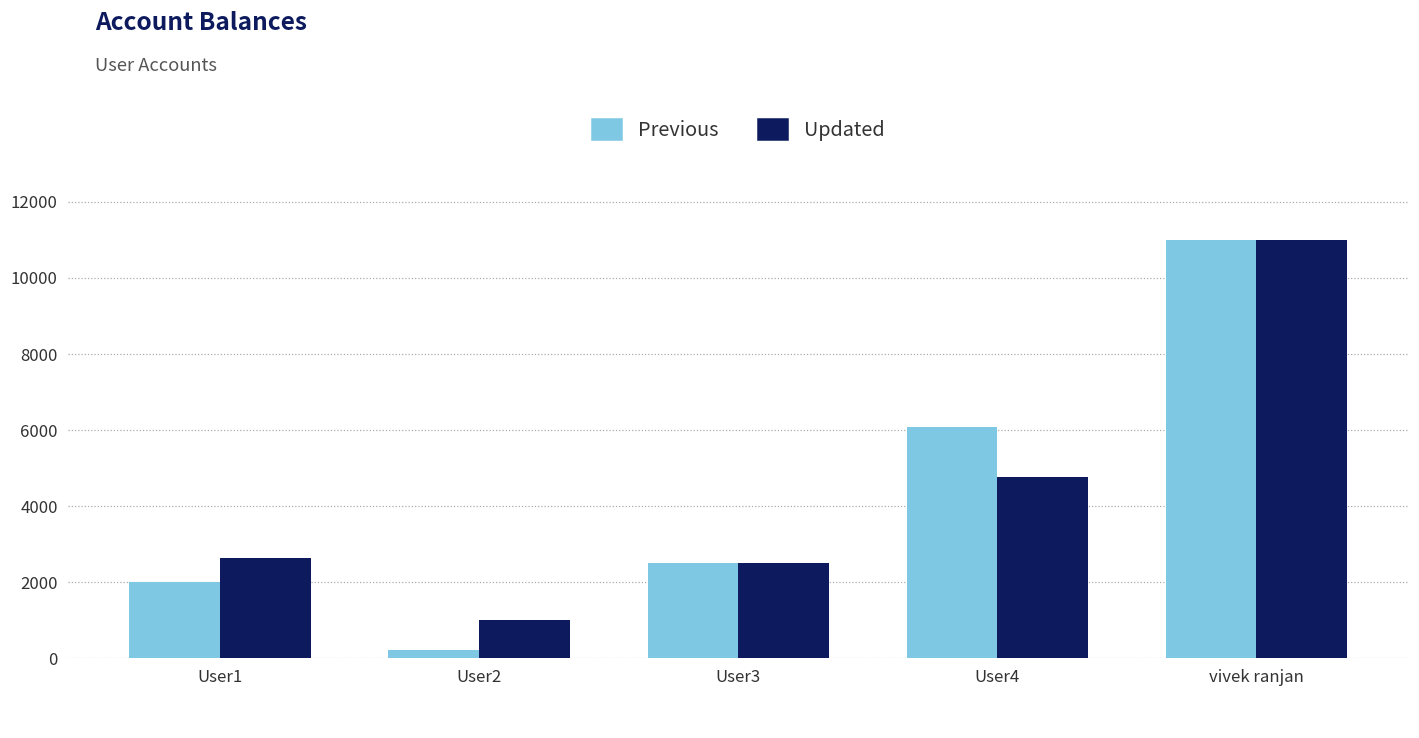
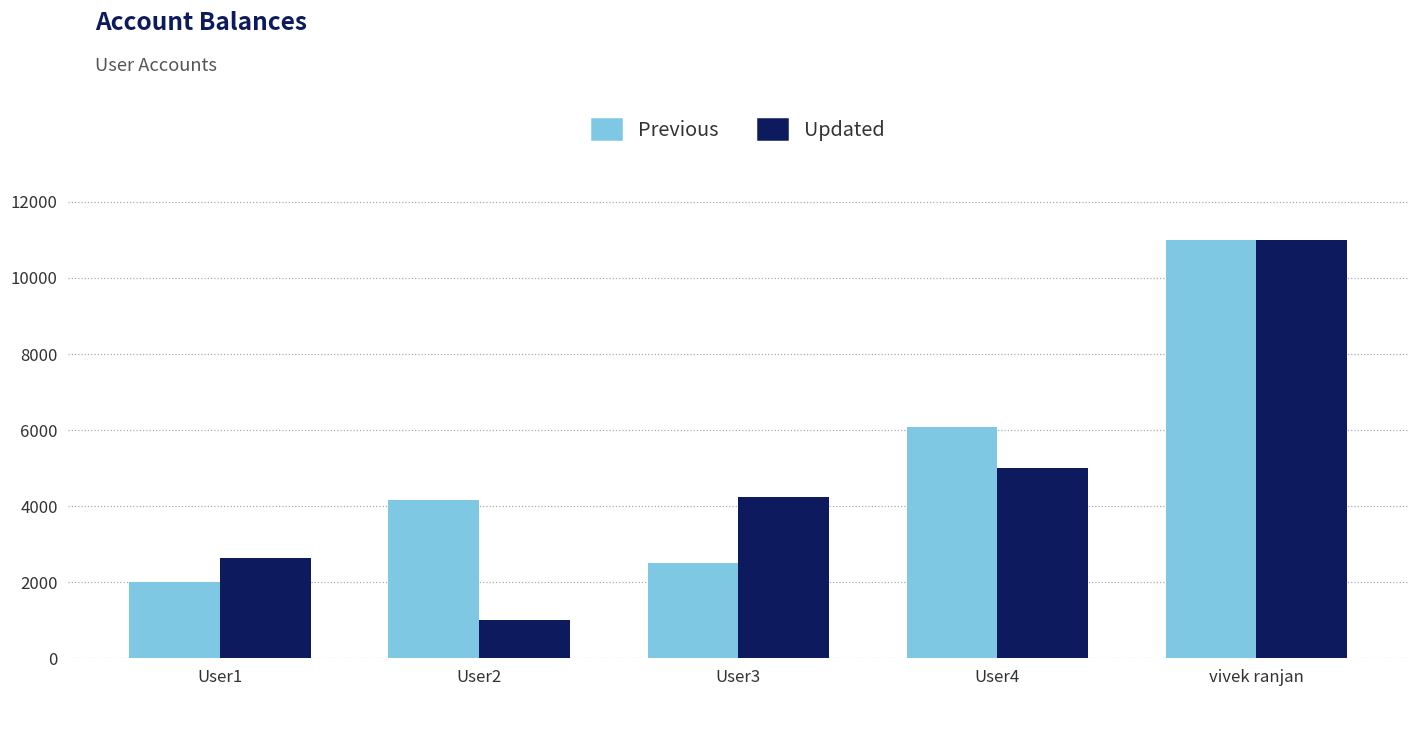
  {
    "Previous": {
      "User1": 2000,
-     "User2": 200,
+     "User2": 4100,
      "User3": 2500,
      "User4": 6100,
      "vivek ranjan": 11000
    },
    "Updated": {
      "User1": 2600,
      "User2": 1000,
-     "User3": 2500,
-     "User4": 4800,
+     "User3": 4200,
+     "User4": 5000,
      "vivek ranjan": 11000
    }
  }
